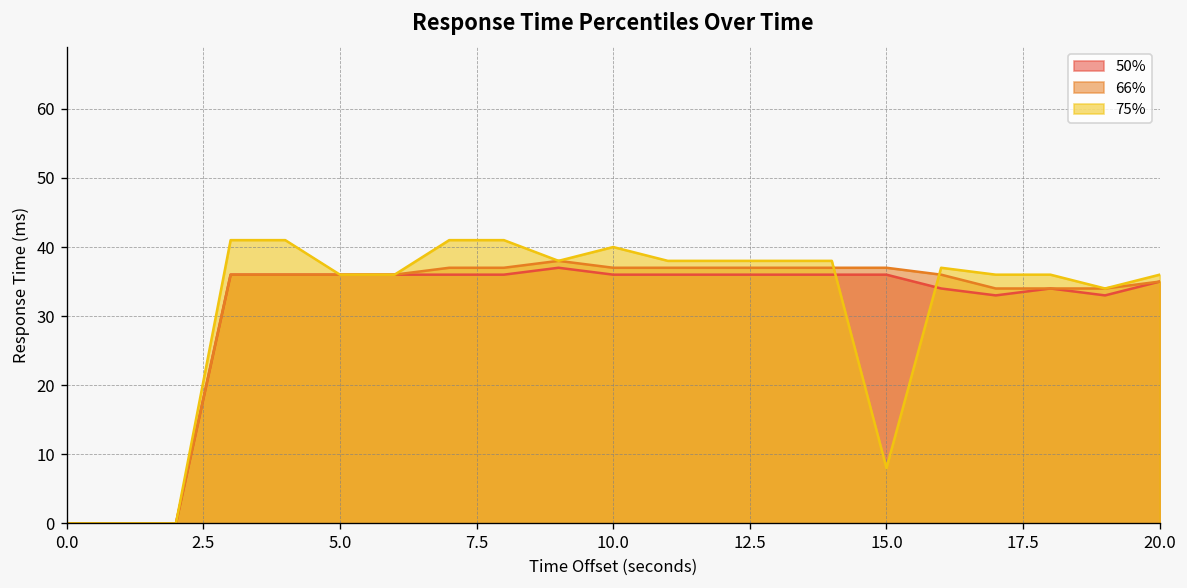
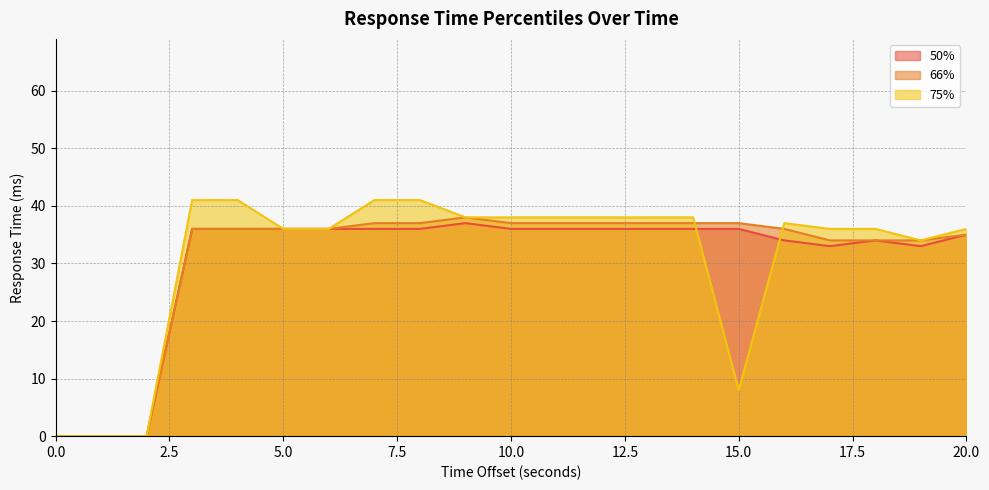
  {
    "75%": {
-     "10.0": 40,
+     "10.0": 38,
      "15.0": 8,
      "20.0": 36
    }
  }
